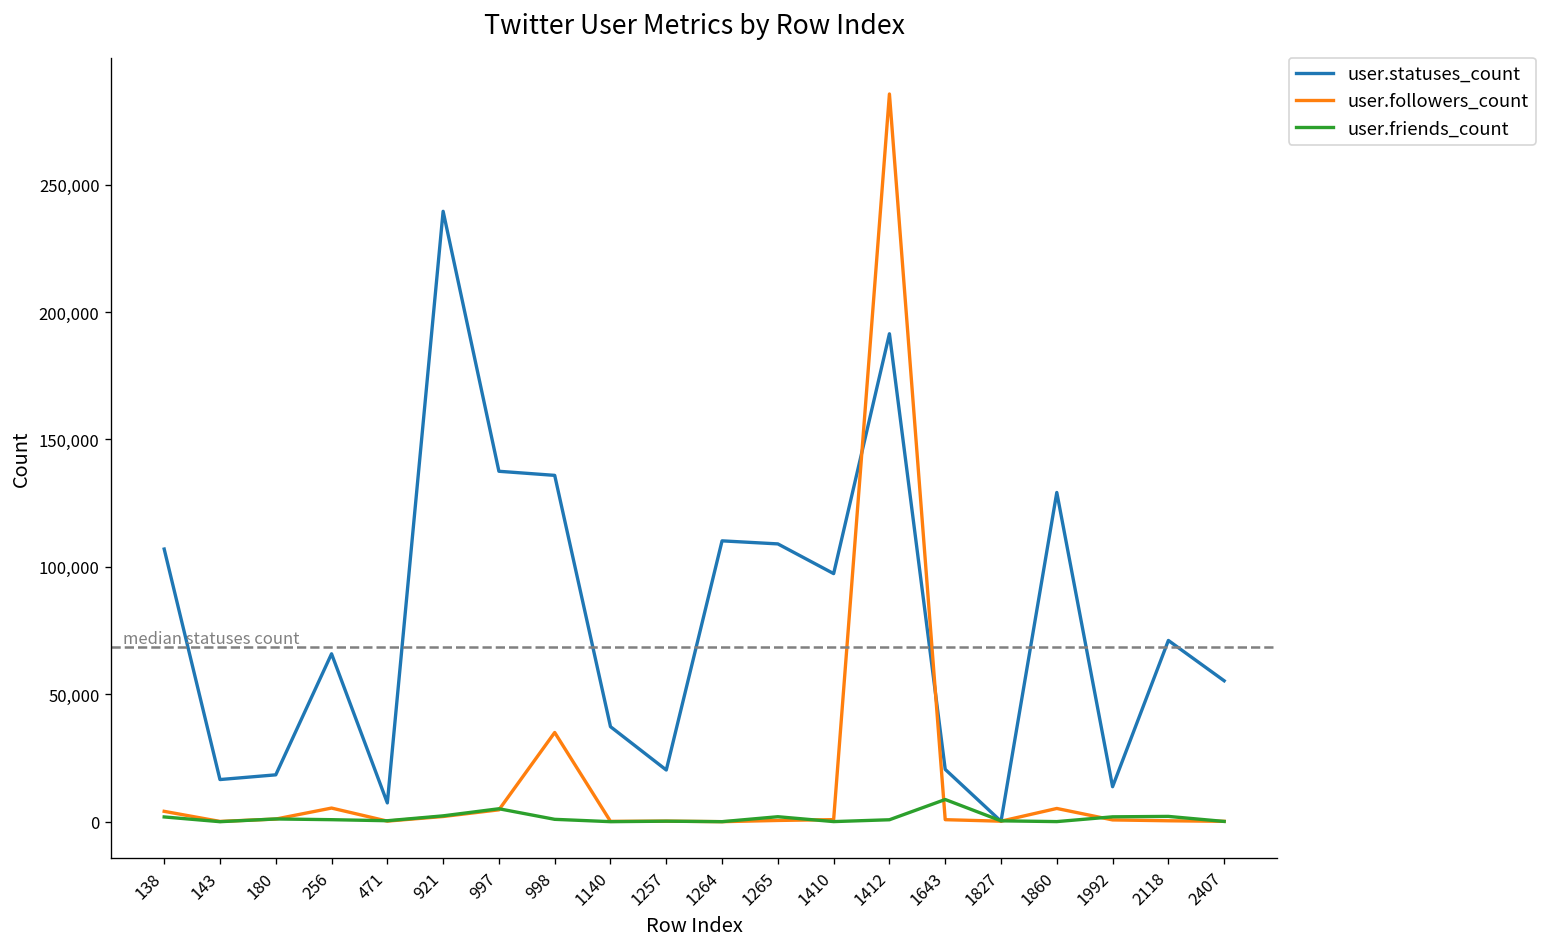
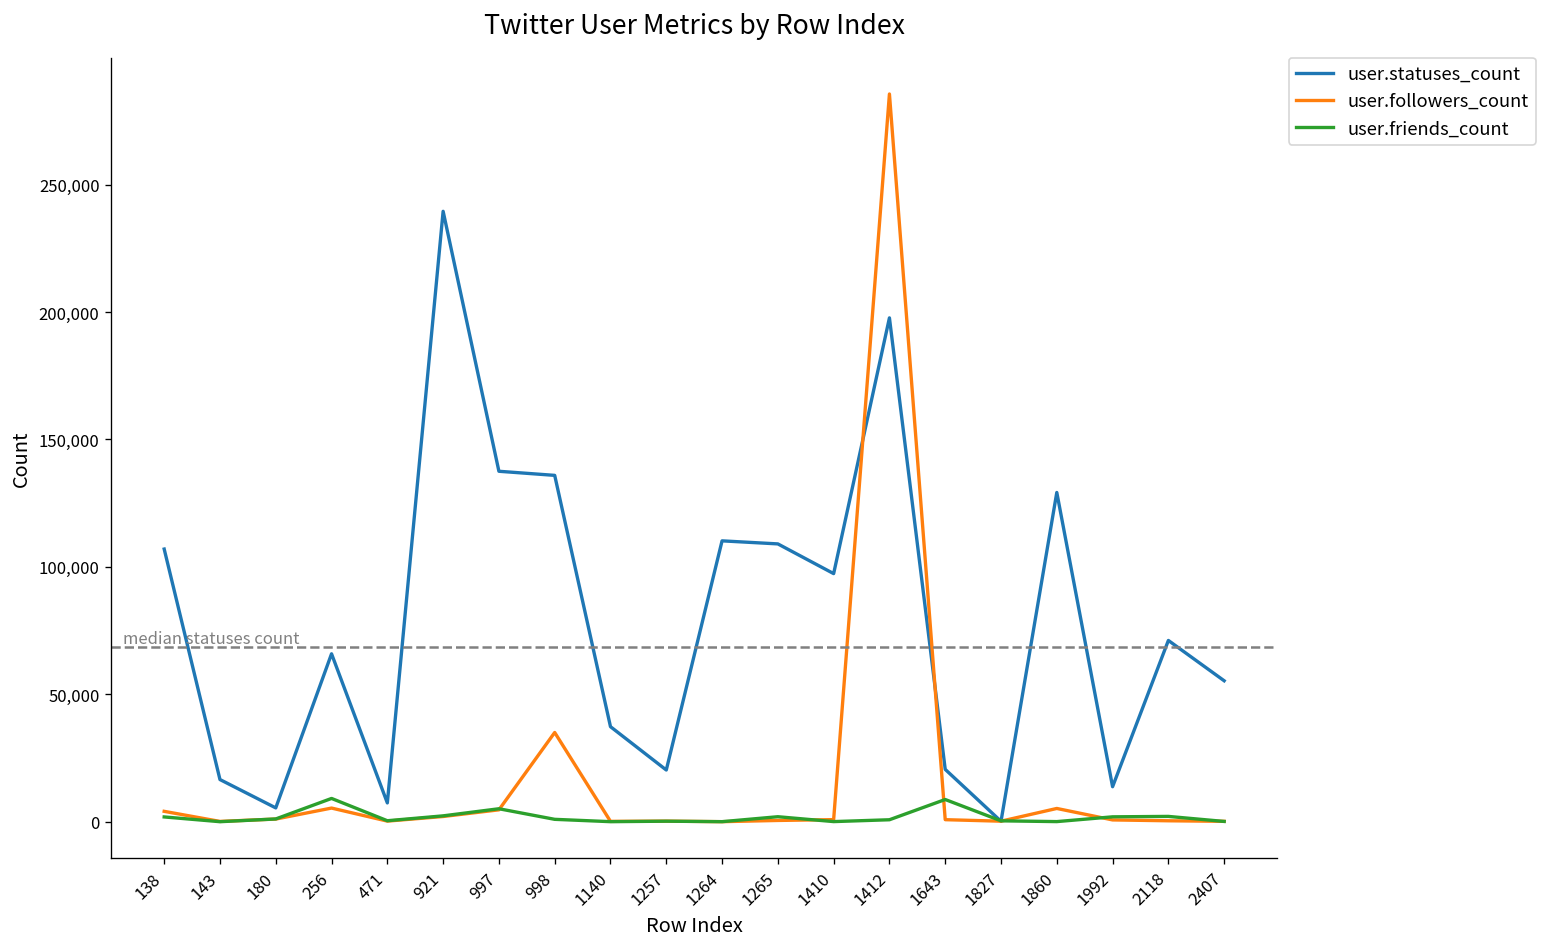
  {
    "user.statuses_count": {
      "138": "107,000",
      "143": "17,000",
-     "180": "18,000",
+     "180": "5,000",
      "256": "66,000",
      "471": "7,000",
      "921": "240,000",
      "997": "138,000",
      "998": "136,000",
      "1140": "37,000",
      "1257": "20,000",
      "1264": "110,000",
      "1265": "109,000",
      "1410": "97,000",
-     "1412": "191,000",
+     "1412": "198,000",
      "1643": "21,000",
      "1860": "129,000",
      "1992": "14,000",
      "2118": "71,000",
      "2407": "55,000"
    },
    "user.followers_count": {
      "138": "4,000",
      "256": "5,000",
      "998": "35,000",
      "1265": "0",
      "1412": "286,000",
      "1643": "1,000",
      "1860": "5,000",
      "1992": "1,000",
      "2118": "0"
    },
    "user.friends_count": {
      "138": "2,000",
-     "256": "1,000",
+     "256": "9,000",
      "998": "1,000",
      "1265": "2,000",
      "1412": "1,000",
      "1643": "9,000",
      "1860": "0",
      "1992": "2,000",
      "2118": "2,000"
    }
  }
